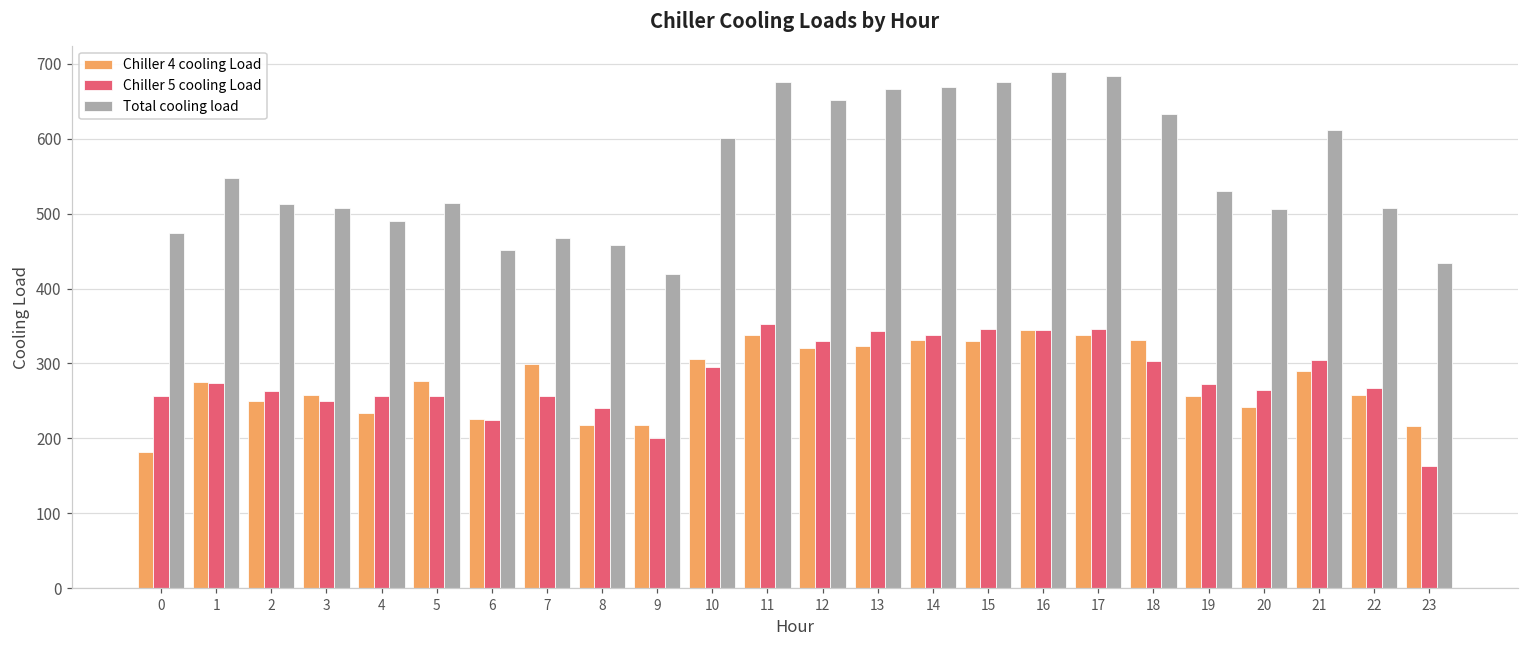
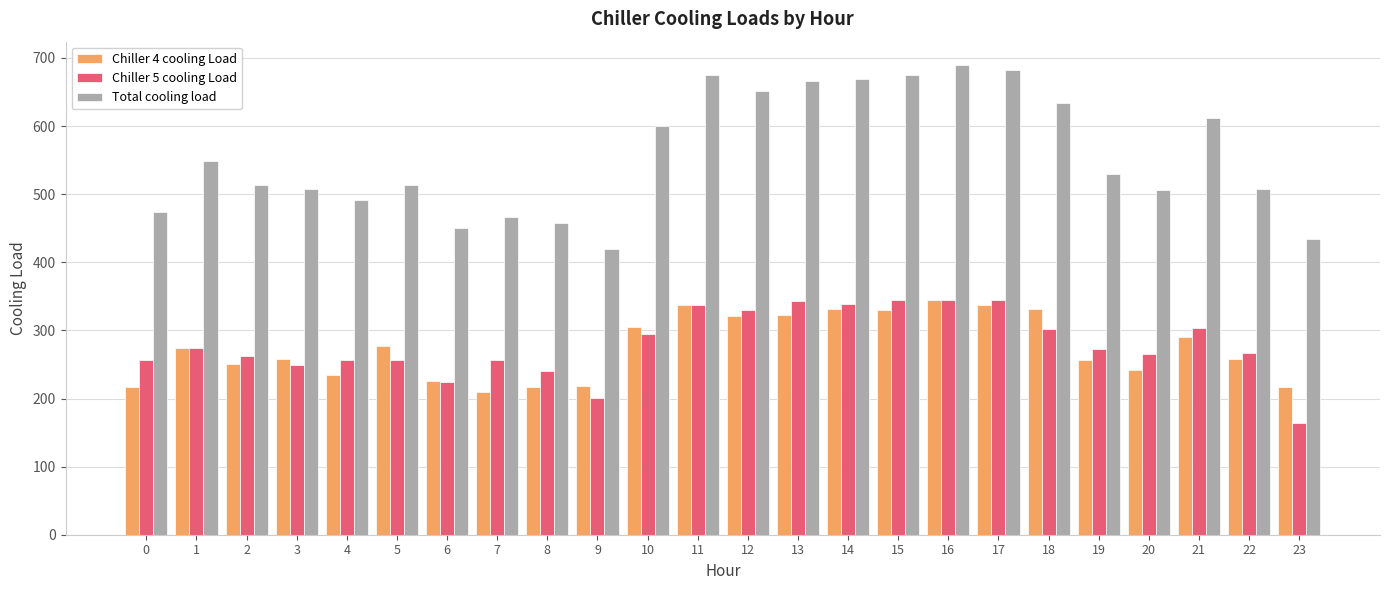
  {
    "Chiller 4 cooling Load": {
-     "0": 180,
+     "0": 220,
      "1": 270,
      "2": 250,
      "3": 260,
      "4": 230,
      "5": 280,
      "6": 230,
-     "7": 300,
+     "7": 210,
      "8": 220,
      "9": 220,
      "10": 310,
      "11": 340,
      "12": 320,
      "13": 320,
      "14": 330,
      "15": 330,
      "16": 350,
      "17": 340,
      "18": 330,
      "19": 260,
      "20": 240,
      "21": 290,
      "22": 260,
      "23": 220
    },
    "Chiller 5 cooling Load": {
      "0": 260,
      "1": 270,
      "2": 260,
      "3": 250,
      "4": 260,
      "5": 260,
      "6": 220,
      "7": 260,
      "8": 240,
      "9": 200,
      "10": 300,
-     "11": 350,
+     "11": 340,
      "12": 330,
      "13": 340,
      "14": 340,
      "15": 350,
      "16": 340,
      "17": 350,
      "18": 300,
      "19": 270,
      "20": 270,
      "21": 300,
      "22": 270,
      "23": 160
    },
    "Total cooling load": {
      "0": 470,
      "1": 550,
      "2": 510,
      "3": 510,
      "4": 490,
      "5": 510,
      "6": 450,
      "7": 470,
      "8": 460,
      "9": 420,
      "10": 600,
      "11": 680,
      "12": 650,
      "13": 670,
      "14": 670,
      "15": 680,
      "16": 690,
      "17": 680,
      "18": 630,
      "19": 530,
      "20": 510,
      "21": 610,
      "22": 510,
      "23": 430
    }
  }
